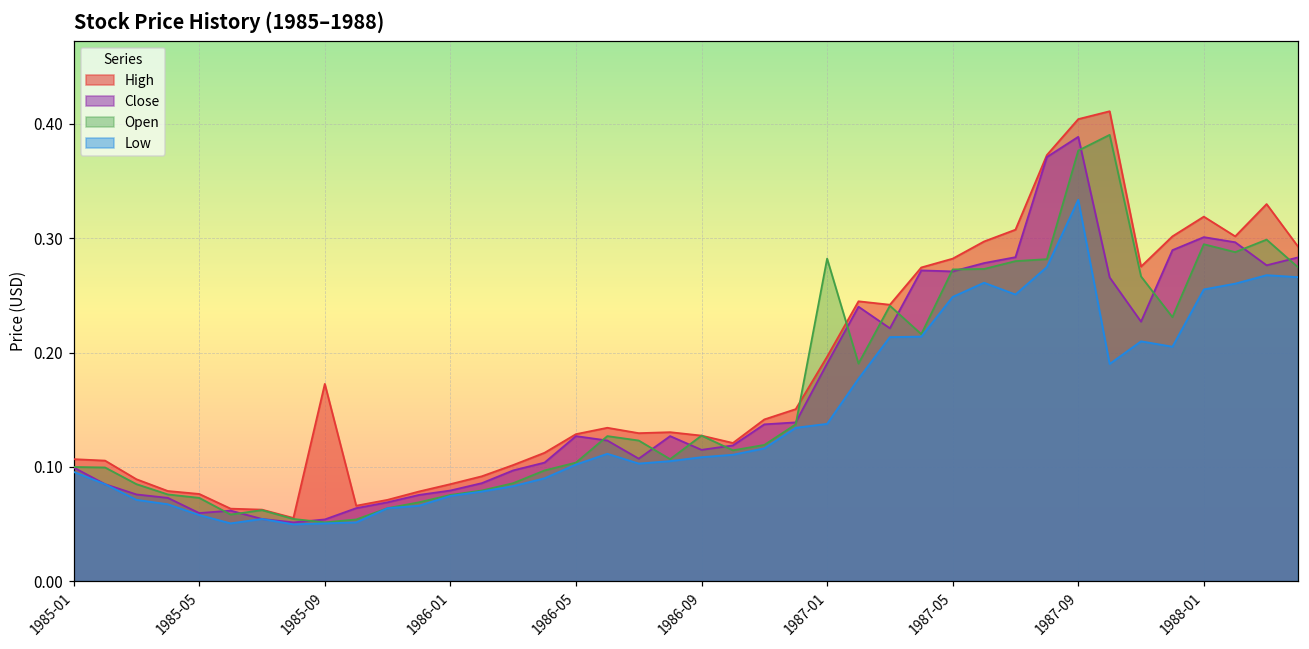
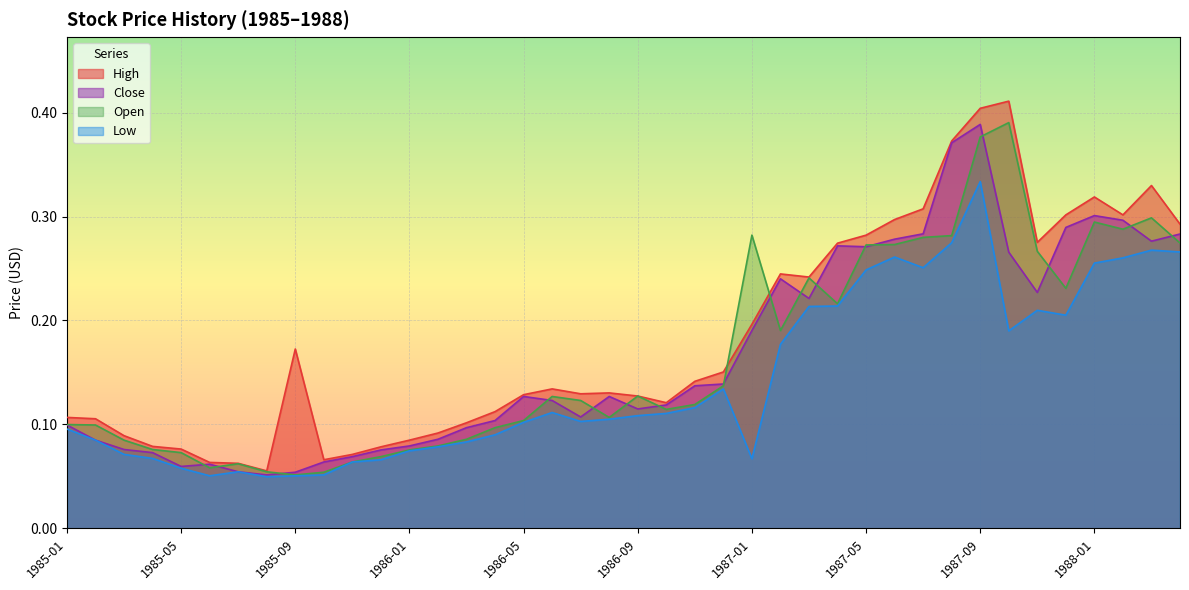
  {
    "High": {
      "1985-01": 0.107,
      "1985-05": 0.076,
      "1985-09": 0.173,
      "1986-01": 0.085,
      "1987-01": 0.196,
      "1987-05": 0.282,
      "1987-09": 0.404,
      "1988-01": 0.319
    },
    "Close": {
      "1985-09": 0.054,
      "1986-01": 0.079,
      "1986-09": 0.115,
      "1987-01": 0.190,
      "1987-09": 0.389,
      "1988-01": 0.301
    },
    "Open": {
      "1985-05": 0.073,
      "1987-01": 0.282,
      "1987-09": 0.377,
      "1988-01": 0.295
    },
    "Low": {
      "1985-01": 0.096,
      "1986-09": 0.108,
-     "1987-01": 0.138,
+     "1987-01": 0.067,
      "1987-05": 0.249,
      "1987-09": 0.334,
      "1988-01": 0.255
    }
  }
